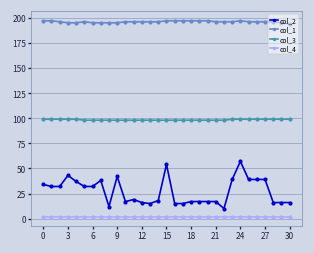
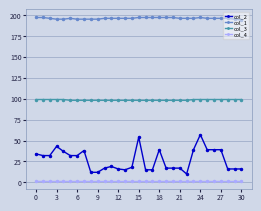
  {
    "col_2": {
      "0": 30,
      "3": 40,
      "6": 30,
-     "9": 40,
+     "9": 10,
      "12": 20,
      "15": 50,
-     "18": 20,
+     "18": 40,
      "21": 20,
      "24": 60,
      "27": 40,
      "30": 20
    },
    "col_4": {
      "0": 0,
      "3": 0,
      "6": 0,
      "9": 0,
      "12": 0,
      "15": 0,
      "18": 0,
      "21": 0,
      "24": 0,
      "27": 0,
      "30": 0
    }
  }
